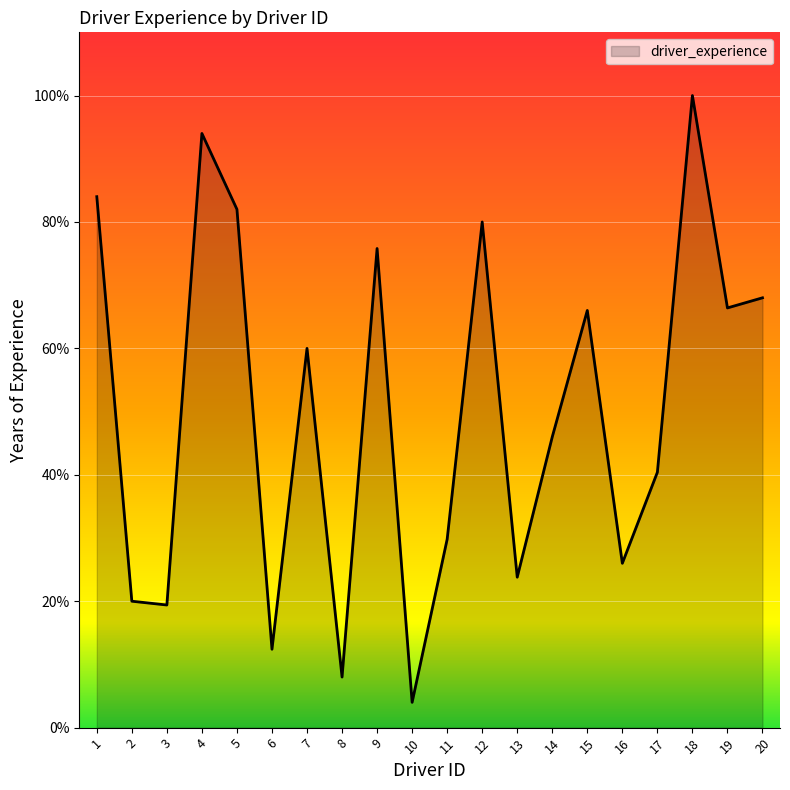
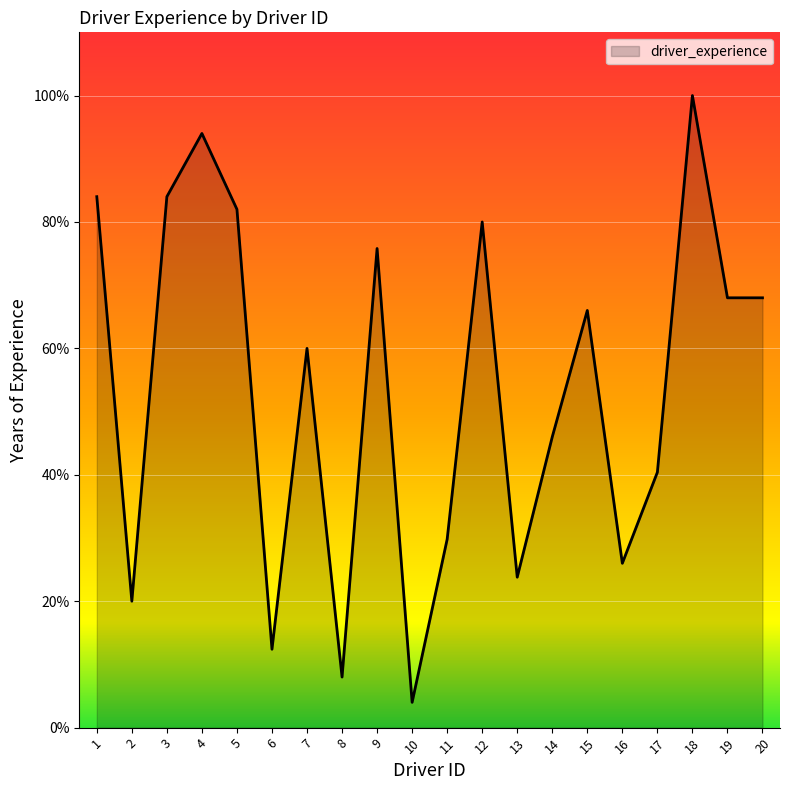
  {
    "1": "84%",
    "2": "20%",
-   "3": "19%",
+   "3": "84%",
    "4": "94%",
    "5": "82%",
    "6": "12%",
    "7": "60%",
    "8": "8%",
    "9": "76%",
    "10": "4%",
    "11": "30%",
    "12": "80%",
    "13": "24%",
    "14": "46%",
    "15": "66%",
    "16": "26%",
    "17": "40%",
    "18": "100%",
-   "19": "66%",
+   "19": "68%",
    "20": "68%"
  }
